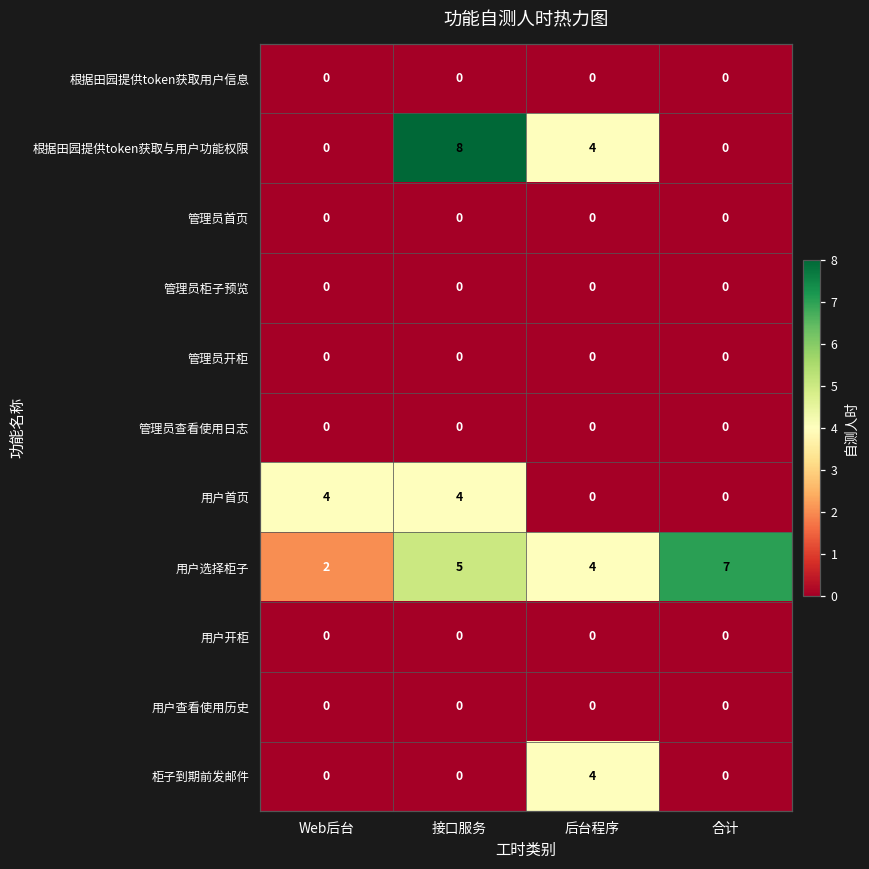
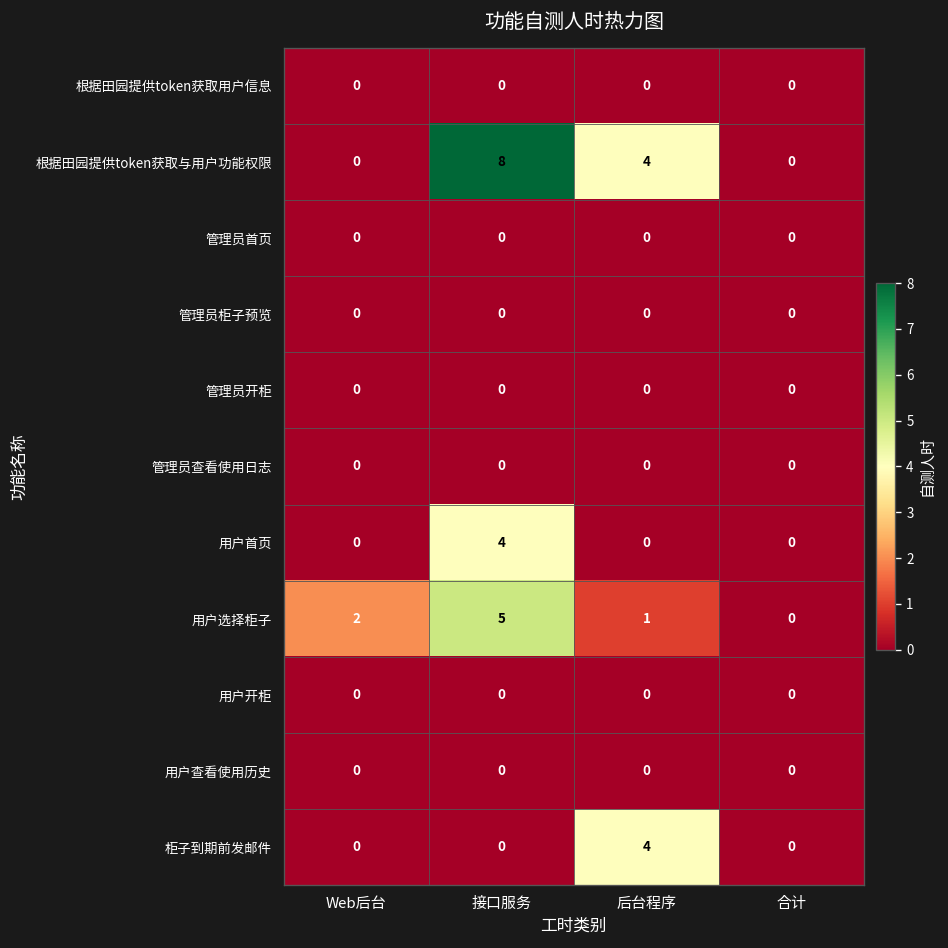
  {
    "根据田园提供token获取用户信息": {
      "Web后台": 0,
      "接口服务": 0,
      "后台程序": 0,
      "合计": 0
    },
    "根据田园提供token获取与用户功能权限": {
      "Web后台": 0,
      "接口服务": 8,
      "后台程序": 4,
      "合计": 0
    },
    "管理员首页": {
      "Web后台": 0,
      "接口服务": 0,
      "后台程序": 0,
      "合计": 0
    },
    "管理员柜子预览": {
      "Web后台": 0,
      "接口服务": 0,
      "后台程序": 0,
      "合计": 0
    },
    "管理员开柜": {
      "Web后台": 0,
      "接口服务": 0,
      "后台程序": 0,
      "合计": 0
    },
    "管理员查看使用日志": {
      "Web后台": 0,
      "接口服务": 0,
      "后台程序": 0,
      "合计": 0
    },
    "用户首页": {
-     "Web后台": 4,
+     "Web后台": 0,
      "接口服务": 4,
      "后台程序": 0,
      "合计": 0
    },
    "用户选择柜子": {
      "Web后台": 2,
      "接口服务": 5,
-     "后台程序": 4,
-     "合计": 7
+     "后台程序": 1,
+     "合计": 0
    },
    "用户开柜": {
      "Web后台": 0,
      "接口服务": 0,
      "后台程序": 0,
      "合计": 0
    },
    "用户查看使用历史": {
      "Web后台": 0,
      "接口服务": 0,
      "后台程序": 0,
      "合计": 0
    },
    "柜子到期前发邮件": {
      "Web后台": 0,
      "接口服务": 0,
      "后台程序": 4,
      "合计": 0
    }
  }
